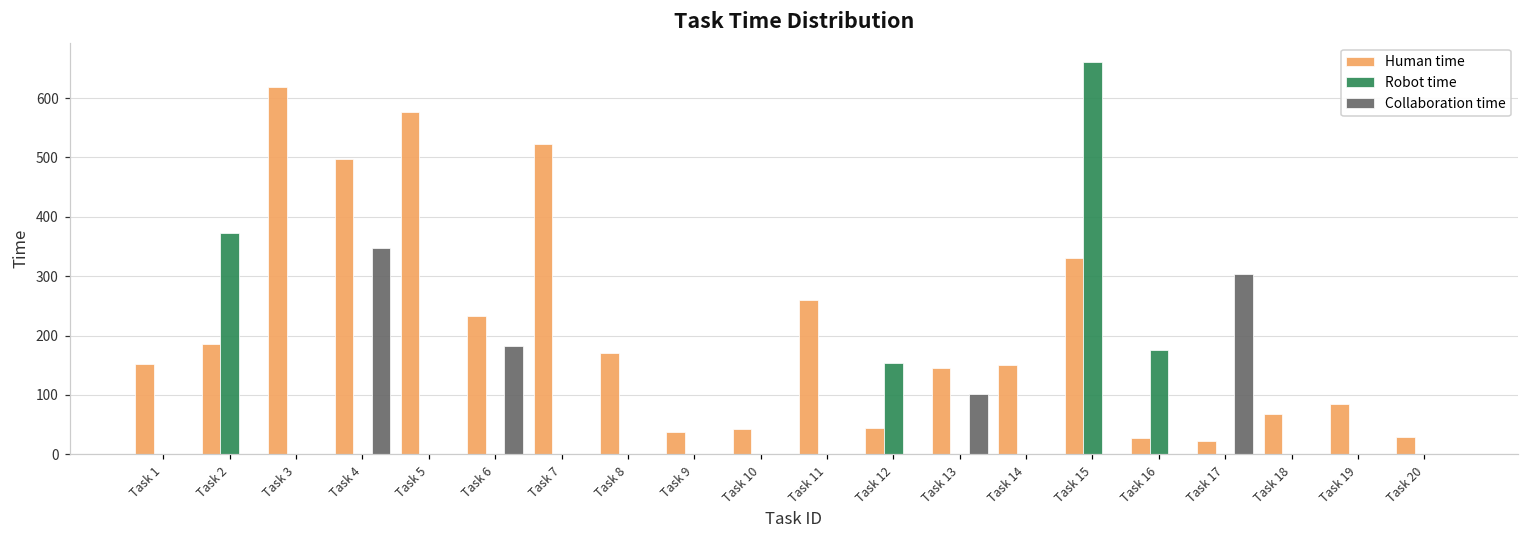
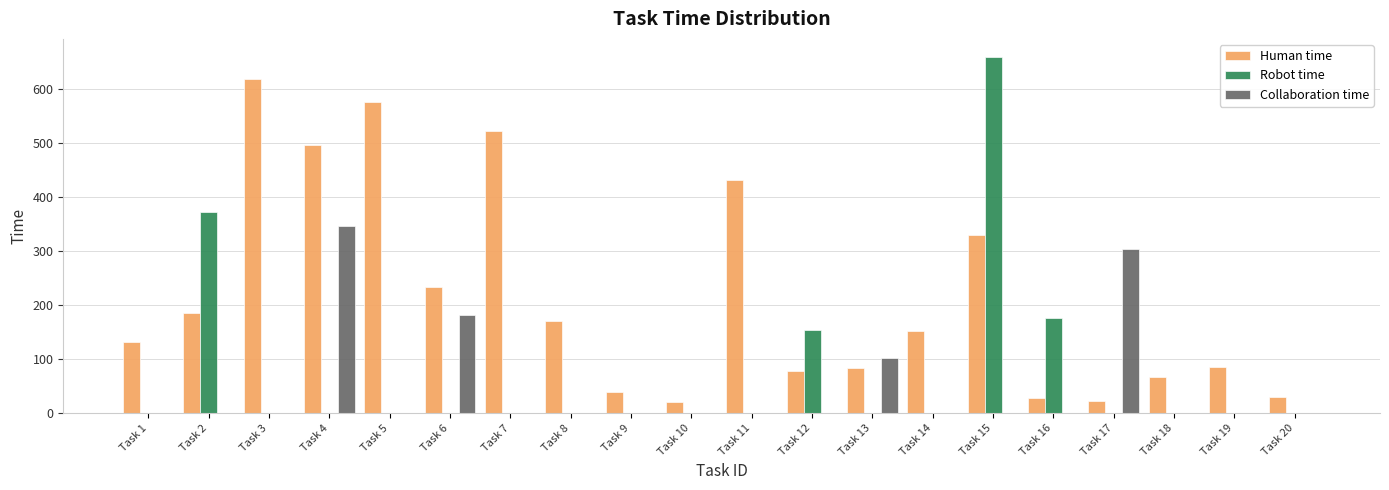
  {
    "Human time": {
-     "Task 1": 150,
+     "Task 1": 130,
      "Task 2": 190,
      "Task 3": 620,
      "Task 4": 500,
      "Task 5": 580,
      "Task 6": 230,
      "Task 7": 520,
      "Task 8": 170,
      "Task 9": 40,
-     "Task 10": 40,
-     "Task 11": 260,
-     "Task 12": 40,
-     "Task 13": 150,
+     "Task 10": 20,
+     "Task 11": 430,
+     "Task 12": 80,
+     "Task 13": 80,
      "Task 14": 150,
      "Task 15": 330,
      "Task 16": 30,
      "Task 17": 20,
      "Task 18": 70,
      "Task 19": 90,
      "Task 20": 30
    },
    "Robot time": {
      "Task 1": 0,
      "Task 2": 370,
      "Task 3": 0,
      "Task 4": 0,
      "Task 5": 0,
      "Task 6": 0,
      "Task 7": 0,
      "Task 8": 0,
      "Task 9": 0,
      "Task 10": 0,
      "Task 11": 0,
      "Task 12": 150,
      "Task 13": 0,
      "Task 14": 0,
      "Task 15": 660,
      "Task 16": 180,
      "Task 17": 0,
      "Task 18": 0,
      "Task 19": 0,
      "Task 20": 0
    },
    "Collaboration time": {
      "Task 1": 0,
      "Task 2": 0,
      "Task 3": 0,
      "Task 4": 350,
      "Task 5": 0,
      "Task 6": 180,
      "Task 7": 0,
      "Task 8": 0,
      "Task 9": 0,
      "Task 10": 0,
      "Task 11": 0,
      "Task 12": 0,
      "Task 13": 100,
      "Task 14": 0,
      "Task 15": 0,
      "Task 16": 0,
      "Task 17": 300,
      "Task 18": 0,
      "Task 19": 0,
      "Task 20": 0
    }
  }
